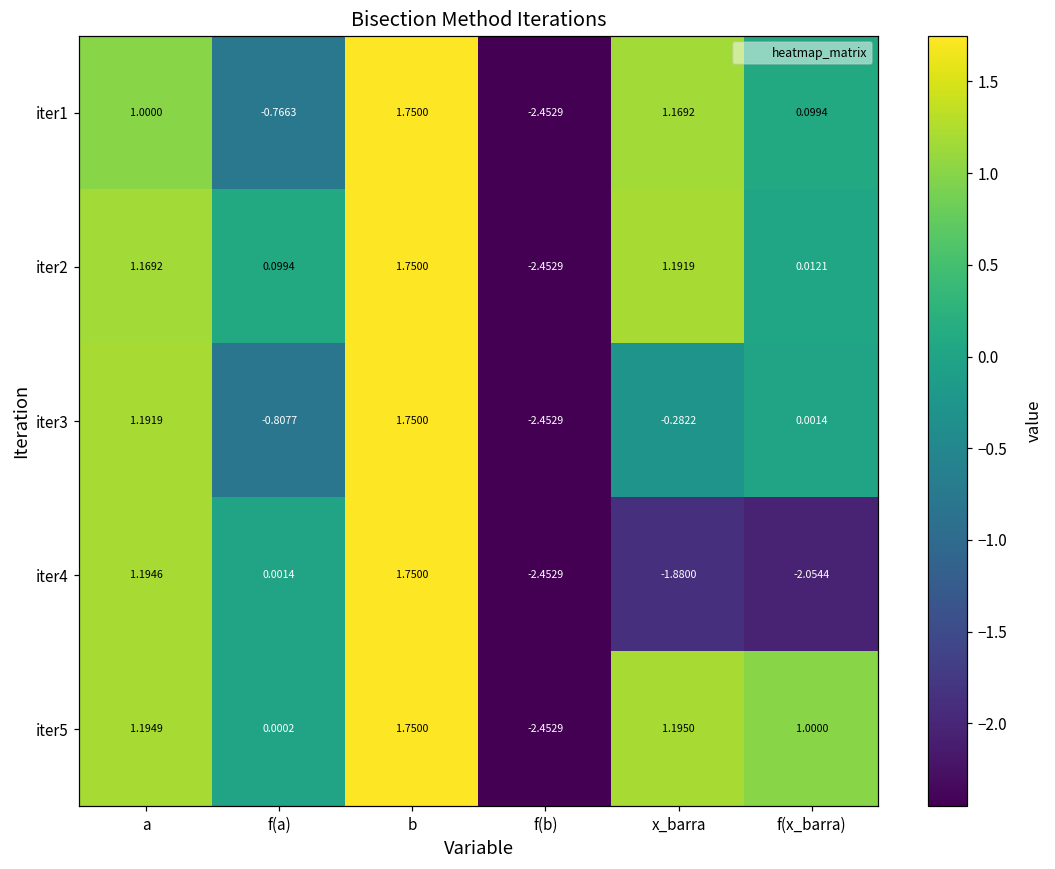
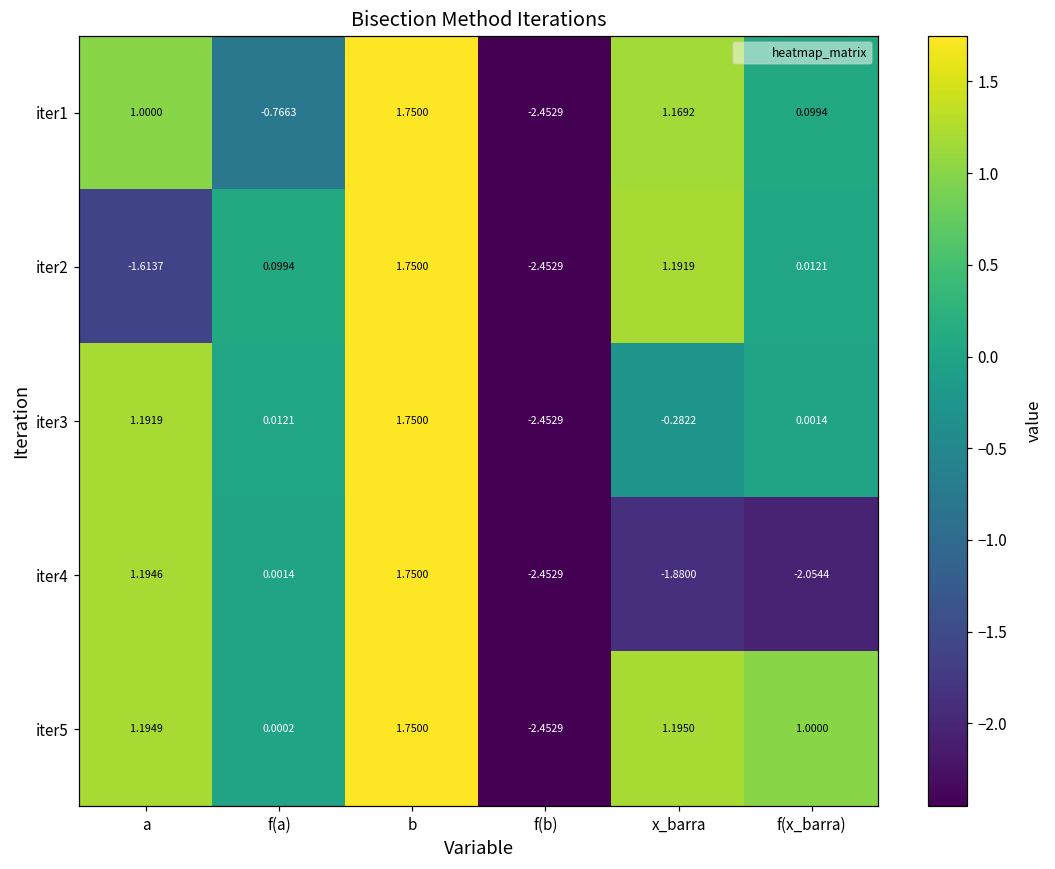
  {
    "iter1": {
      "a": 1.0000,
      "f(a)": -0.7663,
      "b": 1.7500,
      "f(b)": -2.4529,
      "x_barra": 1.1692,
      "f(x_barra)": 0.0994
    },
    "iter2": {
-     "a": 1.1692,
+     "a": -1.6137,
      "f(a)": 0.0994,
      "b": 1.7500,
      "f(b)": -2.4529,
      "x_barra": 1.1919,
      "f(x_barra)": 0.0121
    },
    "iter3": {
      "a": 1.1919,
-     "f(a)": -0.8077,
+     "f(a)": 0.0121,
      "b": 1.7500,
      "f(b)": -2.4529,
      "x_barra": -0.2822,
      "f(x_barra)": 0.0014
    },
    "iter4": {
      "a": 1.1946,
      "f(a)": 0.0014,
      "b": 1.7500,
      "f(b)": -2.4529,
      "x_barra": -1.8800,
      "f(x_barra)": -2.0544
    },
    "iter5": {
      "a": 1.1949,
      "f(a)": 0.0002,
      "b": 1.7500,
      "f(b)": -2.4529,
      "x_barra": 1.1950,
      "f(x_barra)": 1.0000
    }
  }
